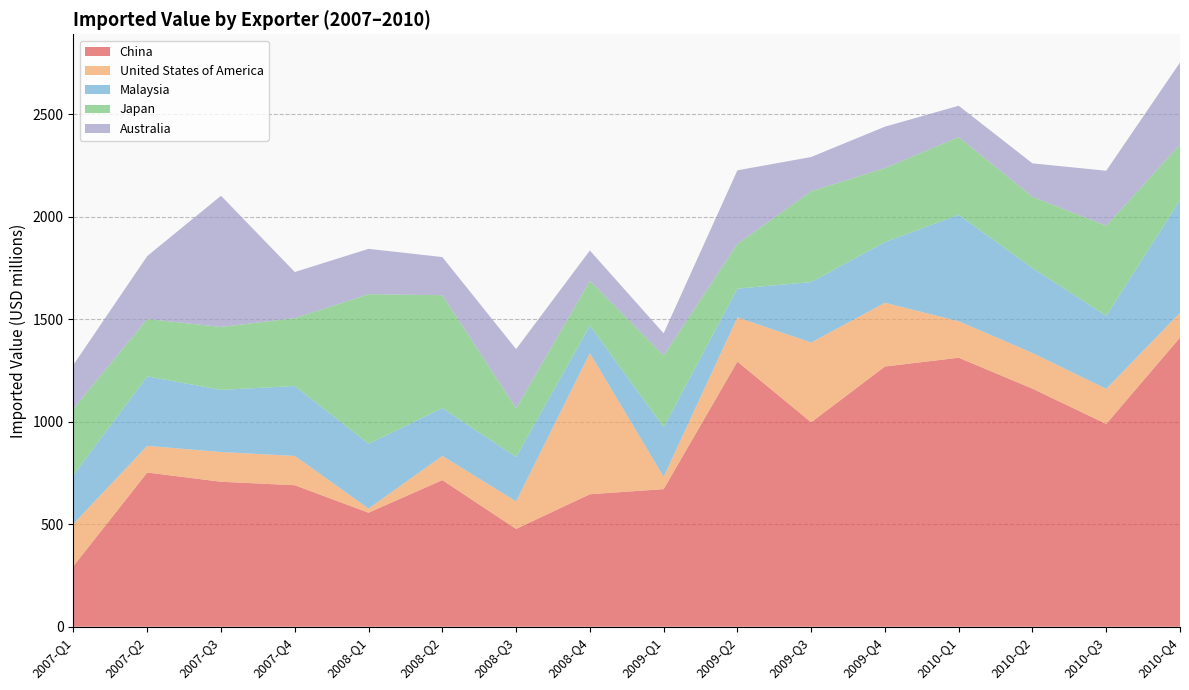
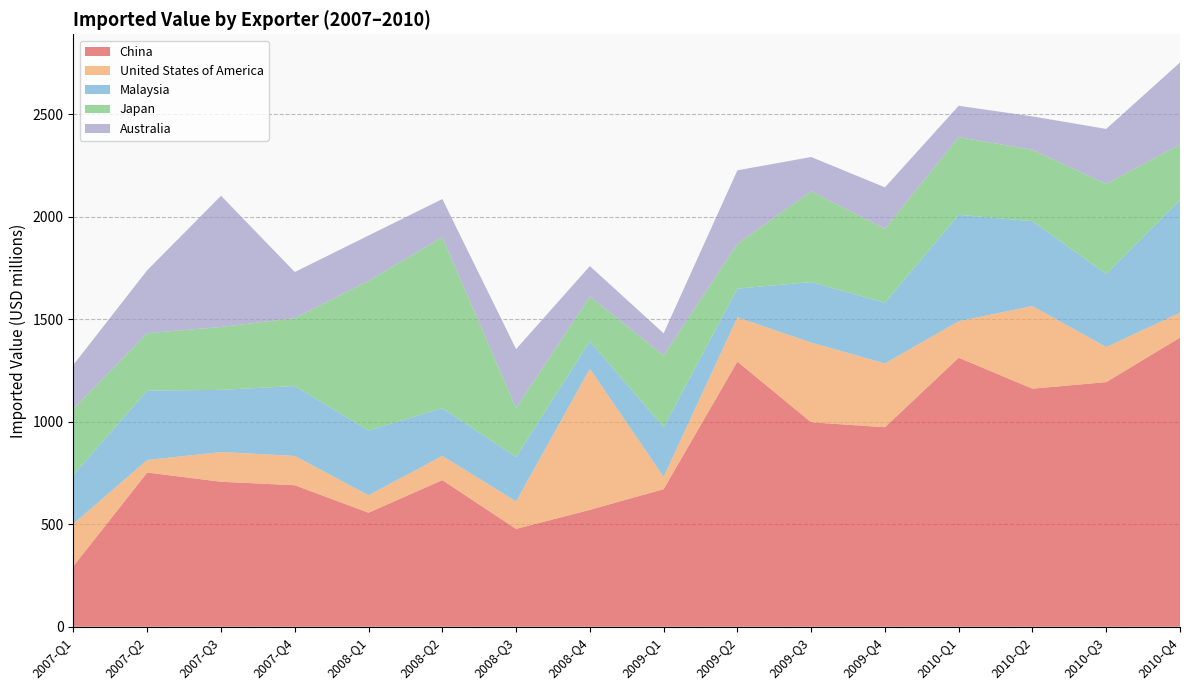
  {
    "China": {
      "2007-Q1": 300,
      "2007-Q2": 750,
      "2007-Q3": 710,
      "2007-Q4": 690,
      "2008-Q1": 560,
      "2008-Q2": 720,
      "2008-Q3": 480,
-     "2008-Q4": 650,
+     "2008-Q4": 570,
      "2009-Q1": 670,
      "2009-Q2": 1290,
      "2009-Q3": 1000,
-     "2009-Q4": 1270,
+     "2009-Q4": 970,
      "2010-Q1": 1310,
      "2010-Q2": 1160,
-     "2010-Q3": 990,
+     "2010-Q3": 1190,
      "2010-Q4": 1410
    },
    "United States of America": {
      "2007-Q1": 210,
-     "2007-Q2": 130,
+     "2007-Q2": 60,
      "2007-Q3": 150,
      "2007-Q4": 140,
-     "2008-Q1": 20,
+     "2008-Q1": 90,
      "2008-Q2": 120,
      "2008-Q3": 130,
      "2008-Q4": 690,
      "2009-Q1": 60,
      "2009-Q2": 220,
      "2009-Q3": 390,
      "2009-Q4": 310,
      "2010-Q1": 180,
-     "2010-Q2": 170,
+     "2010-Q2": 400,
      "2010-Q3": 170,
      "2010-Q4": 120
    },
    "Japan": {
      "2007-Q1": 320,
      "2007-Q2": 280,
      "2007-Q3": 310,
      "2007-Q4": 330,
      "2008-Q1": 730,
-     "2008-Q2": 550,
+     "2008-Q2": 830,
      "2008-Q3": 240,
      "2008-Q4": 220,
      "2009-Q1": 350,
      "2009-Q2": 220,
      "2009-Q3": 440,
      "2009-Q4": 360,
      "2010-Q1": 380,
      "2010-Q2": 350,
      "2010-Q3": 440,
      "2010-Q4": 270
    }
  }
